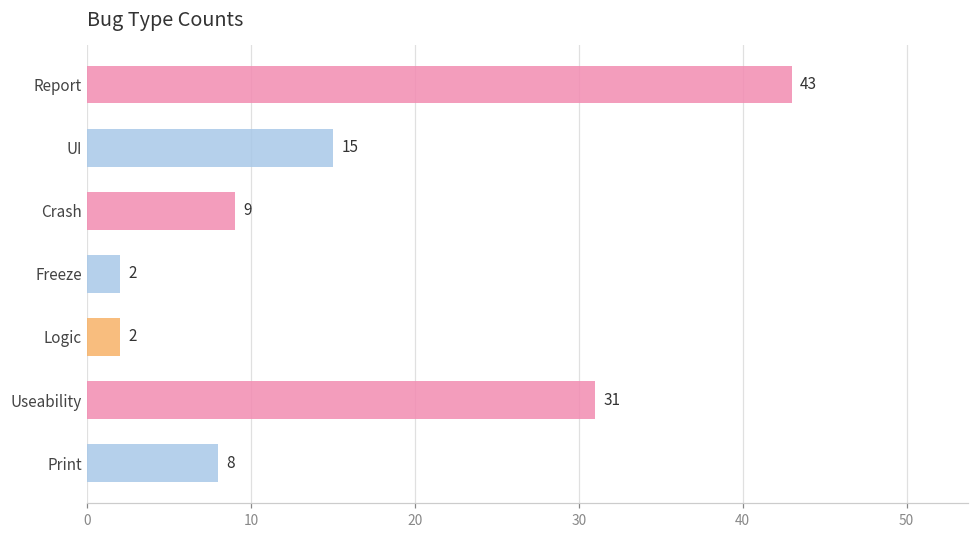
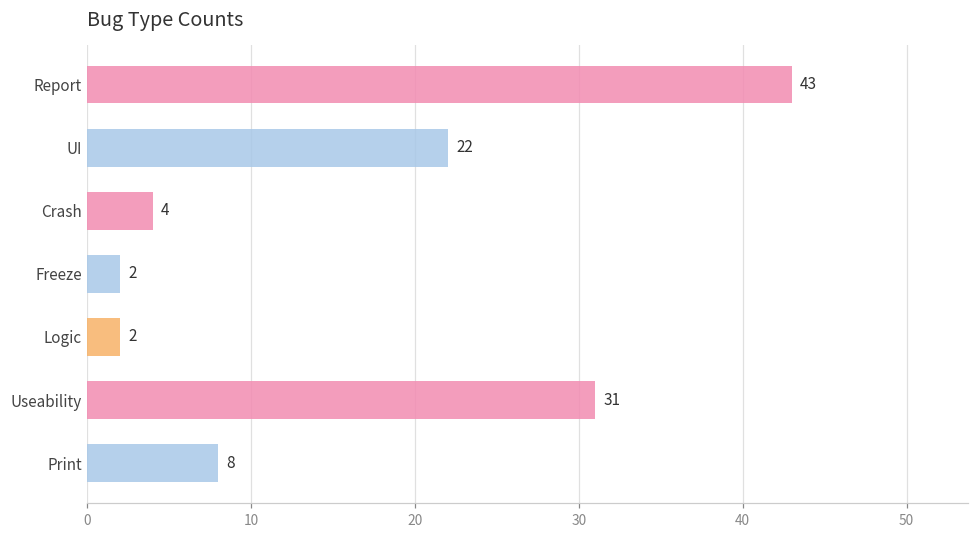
  {
    "Report": 43,
-   "UI": 15,
-   "Crash": 9,
+   "UI": 22,
+   "Crash": 4,
    "Freeze": 2,
    "Logic": 2,
    "Useability": 31,
    "Print": 8
  }
